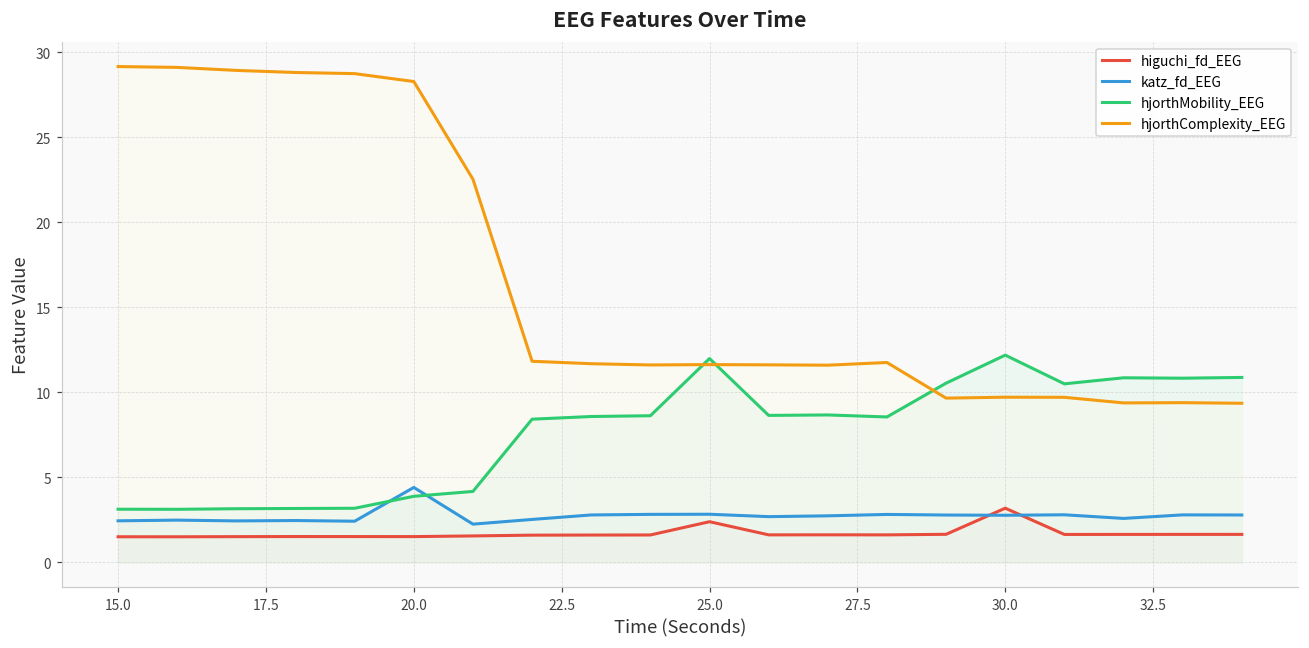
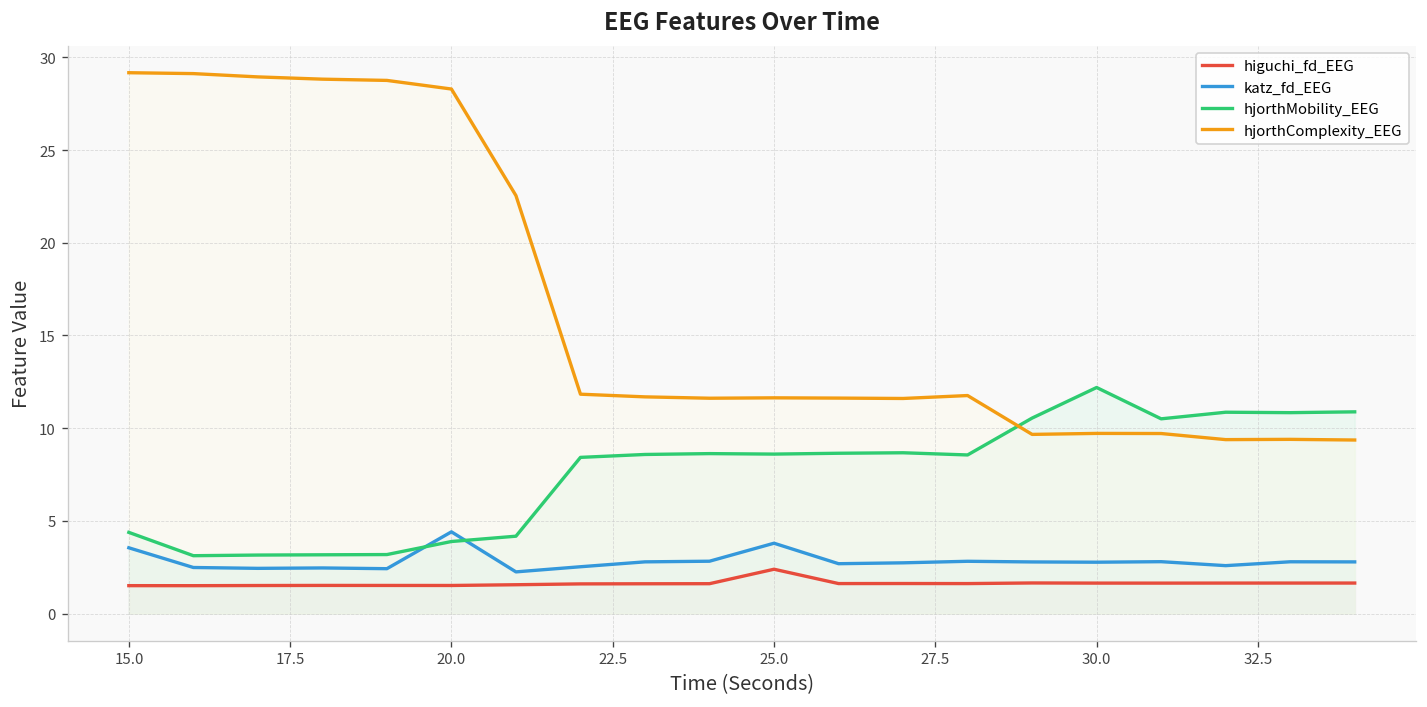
  {
    "higuchi_fd_EEG": {
      "15.0": 1.5,
      "20.0": 1.5,
      "25.0": 2.4,
-     "30.0": 3.2
+     "30.0": 1.6
    },
    "katz_fd_EEG": {
-     "15.0": 2.4,
+     "15.0": 3.6,
      "20.0": 4.4,
-     "25.0": 2.8,
+     "25.0": 3.8,
      "30.0": 2.8
    },
    "hjorthMobility_EEG": {
-     "15.0": 3.1,
+     "15.0": 4.4,
      "20.0": 3.9,
-     "25.0": 12.0,
+     "25.0": 8.6,
      "30.0": 12.2
    },
    "hjorthComplexity_EEG": {
      "15.0": 29.2,
      "20.0": 28.3,
      "25.0": 11.6,
      "30.0": 9.7
    }
  }
